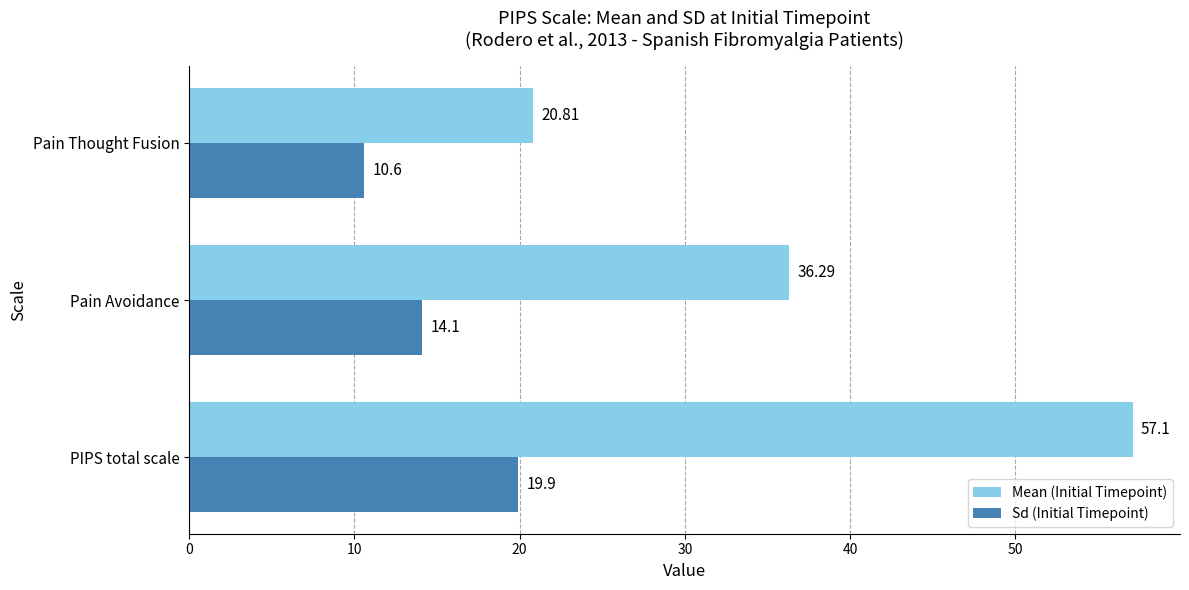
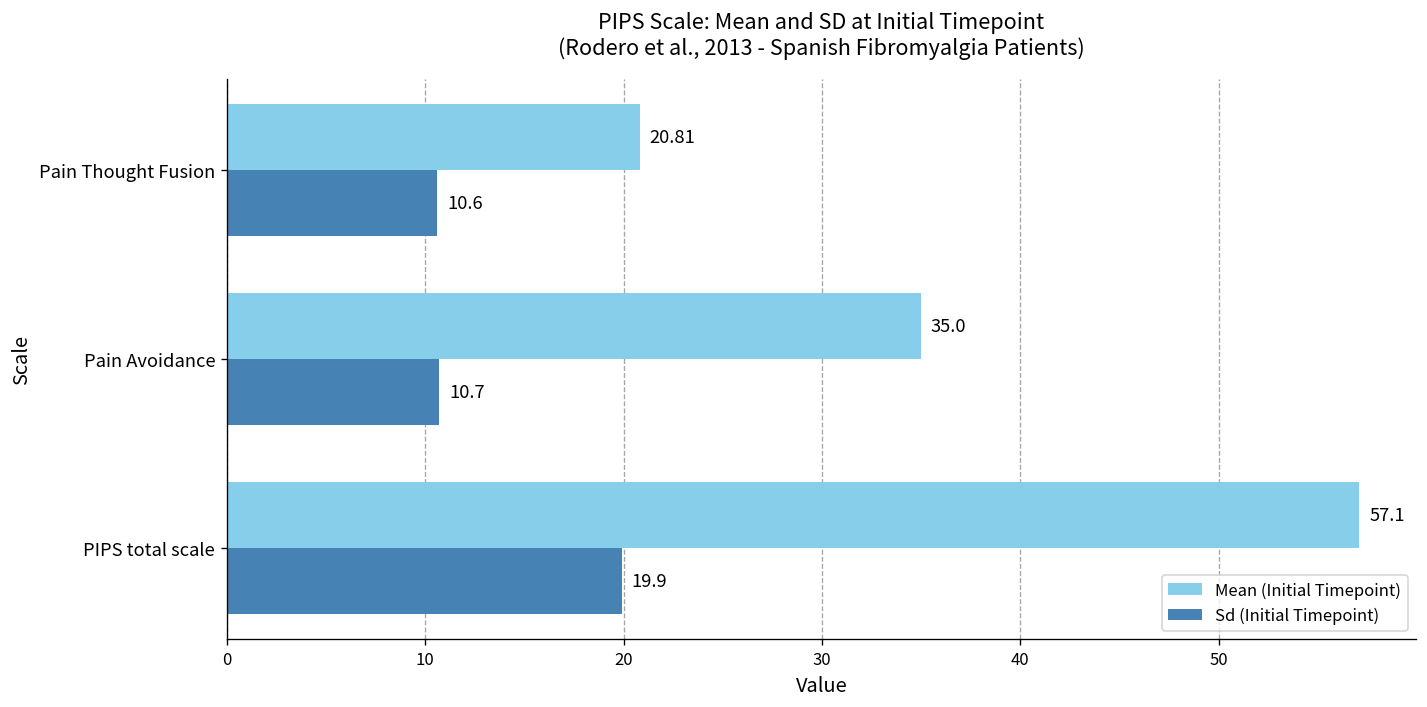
  {
    "Mean (Initial Timepoint)": {
      "Pain Thought Fusion": 20.81,
-     "Pain Avoidance": 36.29,
+     "Pain Avoidance": 35.0,
      "PIPS total scale": 57.1
    },
    "Sd (Initial Timepoint)": {
      "Pain Thought Fusion": 10.6,
-     "Pain Avoidance": 14.1,
+     "Pain Avoidance": 10.7,
      "PIPS total scale": 19.9
    }
  }
